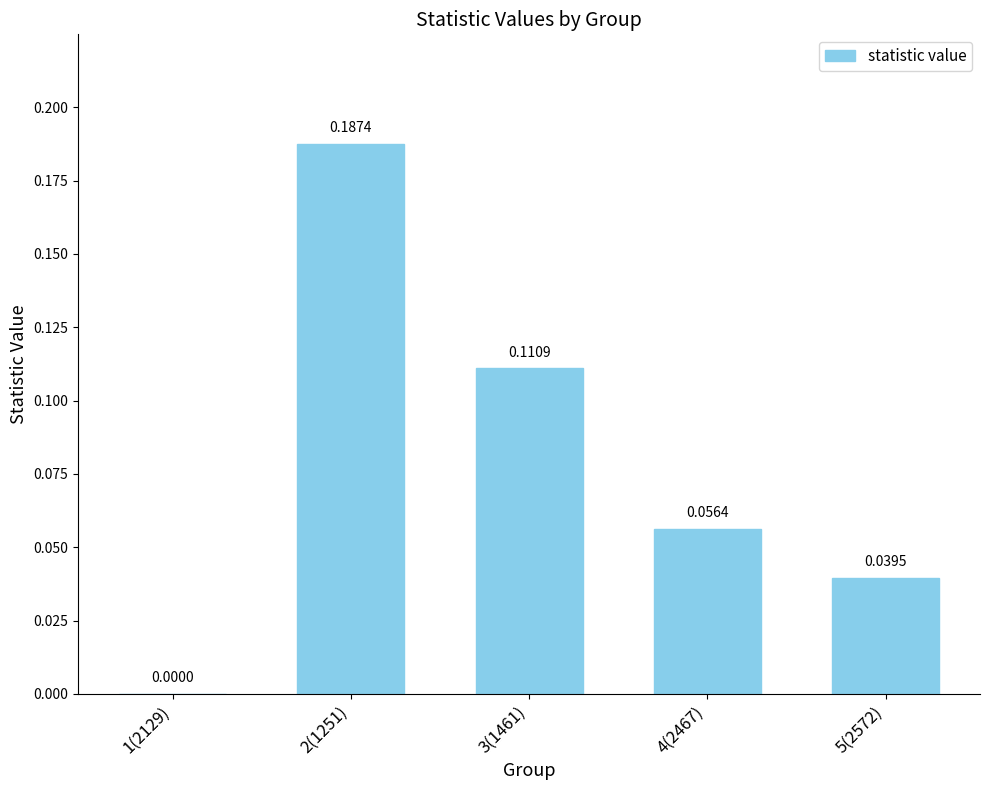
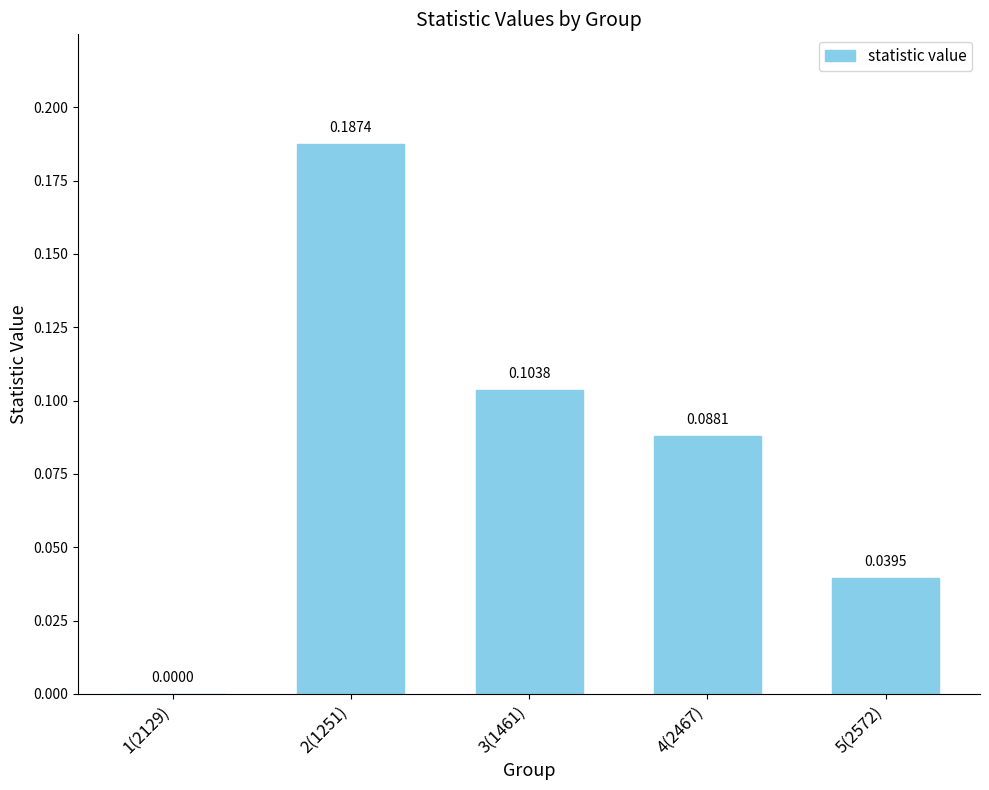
  {
    "1(2129)": 0.0000,
    "2(1251)": 0.1874,
-   "3(1461)": 0.1109,
-   "4(2467)": 0.0564,
+   "3(1461)": 0.1038,
+   "4(2467)": 0.0881,
    "5(2572)": 0.0395
  }
